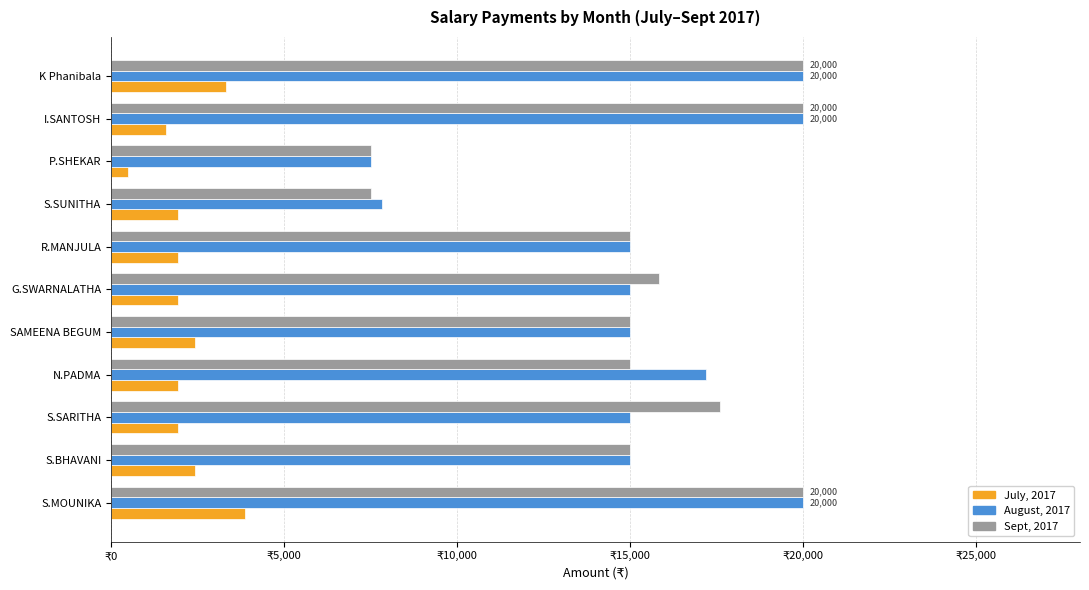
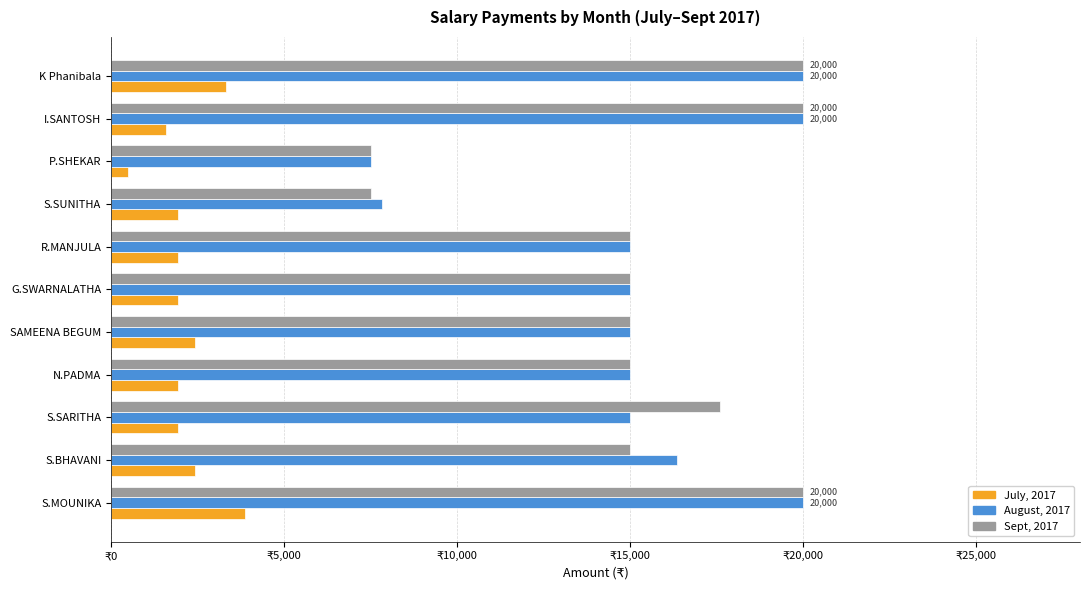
  {
    "July, 2017": {
      "K Phanibala": "₹3,300",
      "I.SANTOSH": "₹1,600",
      "P.SHEKAR": "₹500",
      "S.SUNITHA": "₹1,900",
      "R.MANJULA": "₹1,900",
      "G.SWARNALATHA": "₹1,900",
      "SAMEENA BEGUM": "₹2,400",
      "N.PADMA": "₹1,900",
      "S.SARITHA": "₹1,900",
      "S.BHAVANI": "₹2,400",
      "S.MOUNIKA": "₹3,900"
    },
    "August, 2017": {
      "P.SHEKAR": "₹7,500",
      "S.SUNITHA": "₹7,800",
      "R.MANJULA": "₹15,000",
      "G.SWARNALATHA": "₹15,000",
      "SAMEENA BEGUM": "₹15,000",
-     "N.PADMA": "₹17,200",
+     "N.PADMA": "₹15,000",
      "S.SARITHA": "₹15,000",
-     "S.BHAVANI": "₹15,000"
+     "S.BHAVANI": "₹16,400"
    },
    "Sept, 2017": {
      "P.SHEKAR": "₹7,500",
      "S.SUNITHA": "₹7,500",
      "R.MANJULA": "₹15,000",
-     "G.SWARNALATHA": "₹15,800",
+     "G.SWARNALATHA": "₹15,000",
      "SAMEENA BEGUM": "₹15,000",
      "N.PADMA": "₹15,000",
      "S.SARITHA": "₹17,600",
      "S.BHAVANI": "₹15,000"
    }
  }
